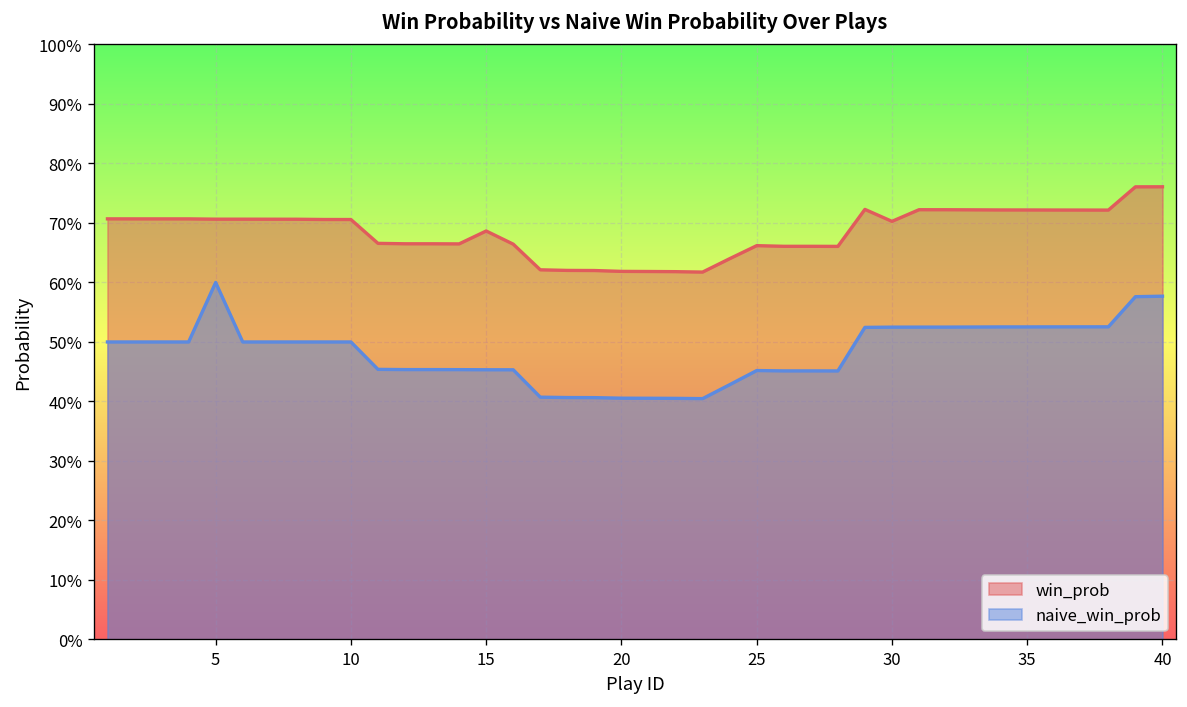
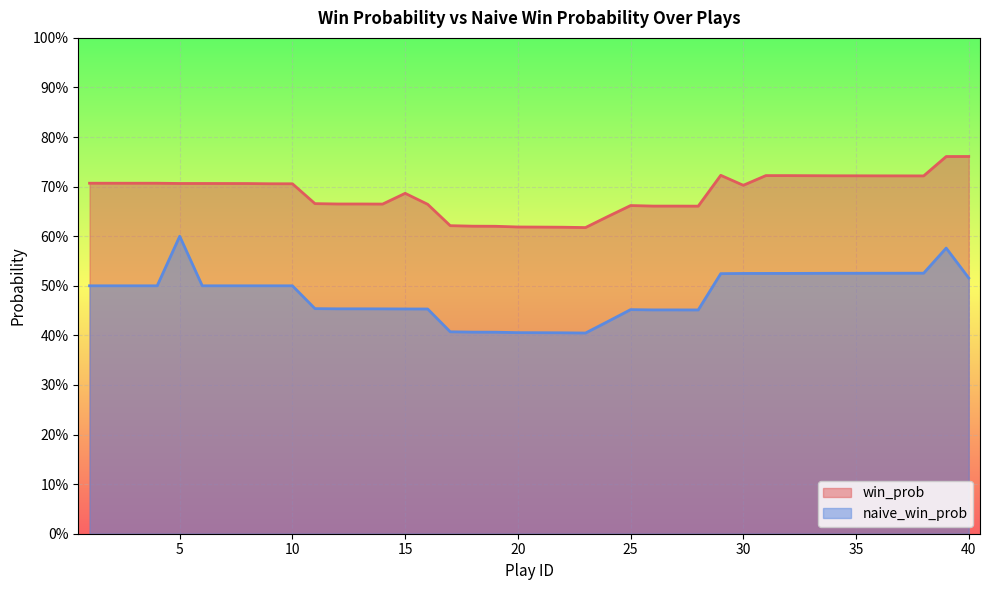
  {
    "win_prob": {
      "5": "71%",
      "10": "71%",
      "15": "69%",
      "20": "62%",
      "25": "66%",
      "30": "70%",
      "35": "72%",
      "40": "76%"
    },
    "naive_win_prob": {
      "5": "60%",
      "10": "50%",
      "15": "45%",
      "20": "41%",
      "25": "45%",
      "30": "52%",
      "35": "53%",
-     "40": "58%"
+     "40": "52%"
    }
  }
